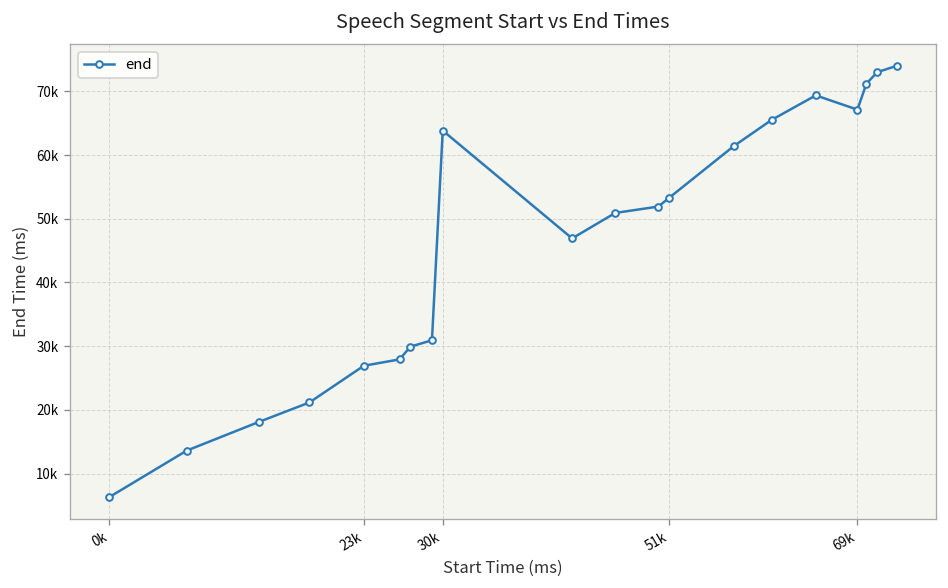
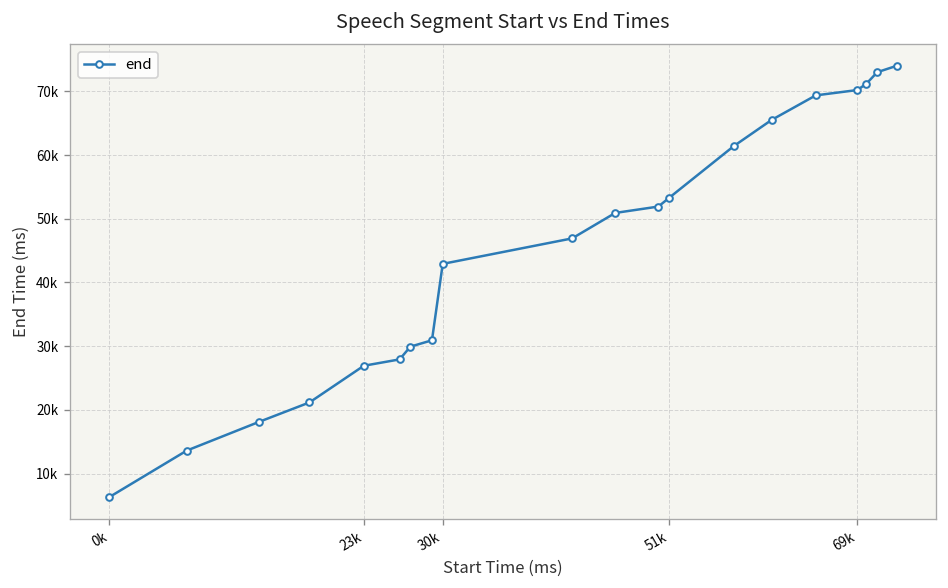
  {
    "0k": 6000,
    "23k": 27000,
-   "30k": 64000,
+   "30k": 43000,
    "51k": 53000,
-   "69k": 67000
+   "69k": 70000
  }
